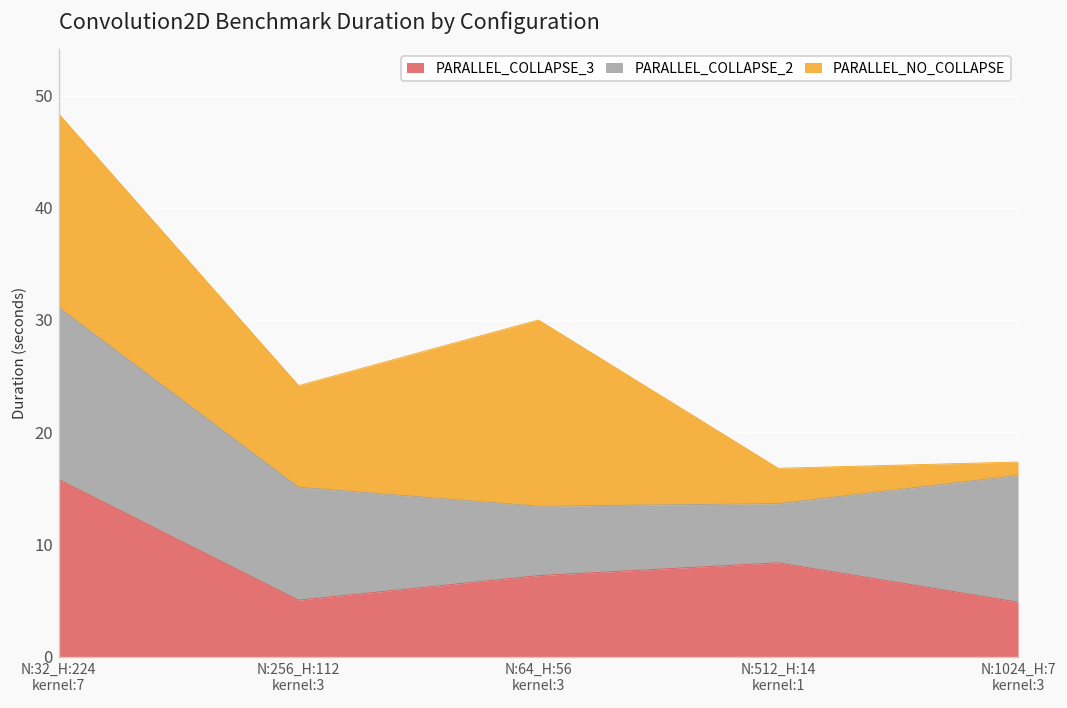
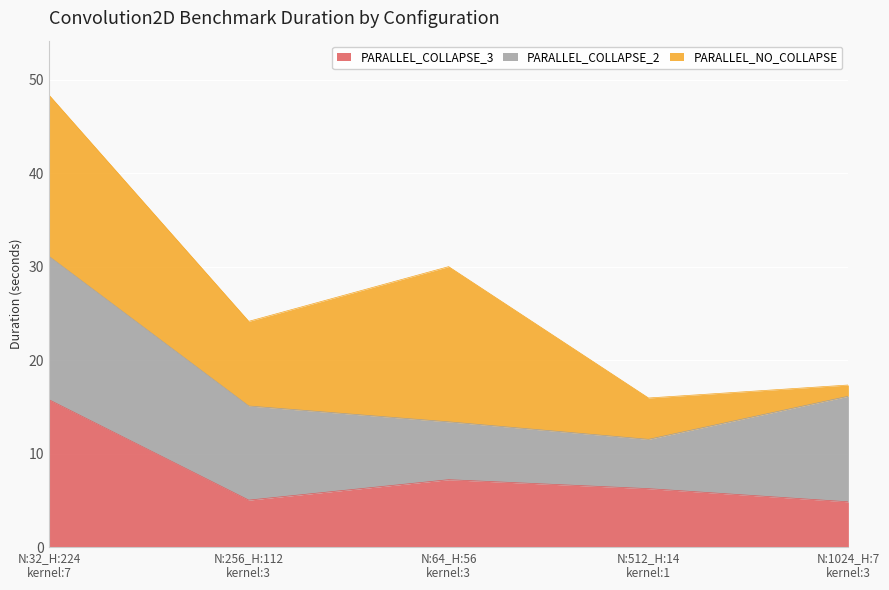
  {
    "PARALLEL_COLLAPSE_3": {
      "N:32_H:224 kernel:7": 16,
      "N:256_H:112 kernel:3": 5,
      "N:64_H:56 kernel:3": 7,
-     "N:512_H:14 kernel:1": 8,
+     "N:512_H:14 kernel:1": 6,
      "N:1024_H:7 kernel:3": 5
    },
    "PARALLEL_COLLAPSE_2": {
      "N:32_H:224 kernel:7": 15,
      "N:256_H:112 kernel:3": 10,
      "N:64_H:56 kernel:3": 6,
      "N:512_H:14 kernel:1": 5,
      "N:1024_H:7 kernel:3": 11
    },
    "PARALLEL_NO_COLLAPSE": {
      "N:32_H:224 kernel:7": 17,
      "N:256_H:112 kernel:3": 9,
      "N:64_H:56 kernel:3": 17,
-     "N:512_H:14 kernel:1": 3,
+     "N:512_H:14 kernel:1": 4,
      "N:1024_H:7 kernel:3": 1
    }
  }
